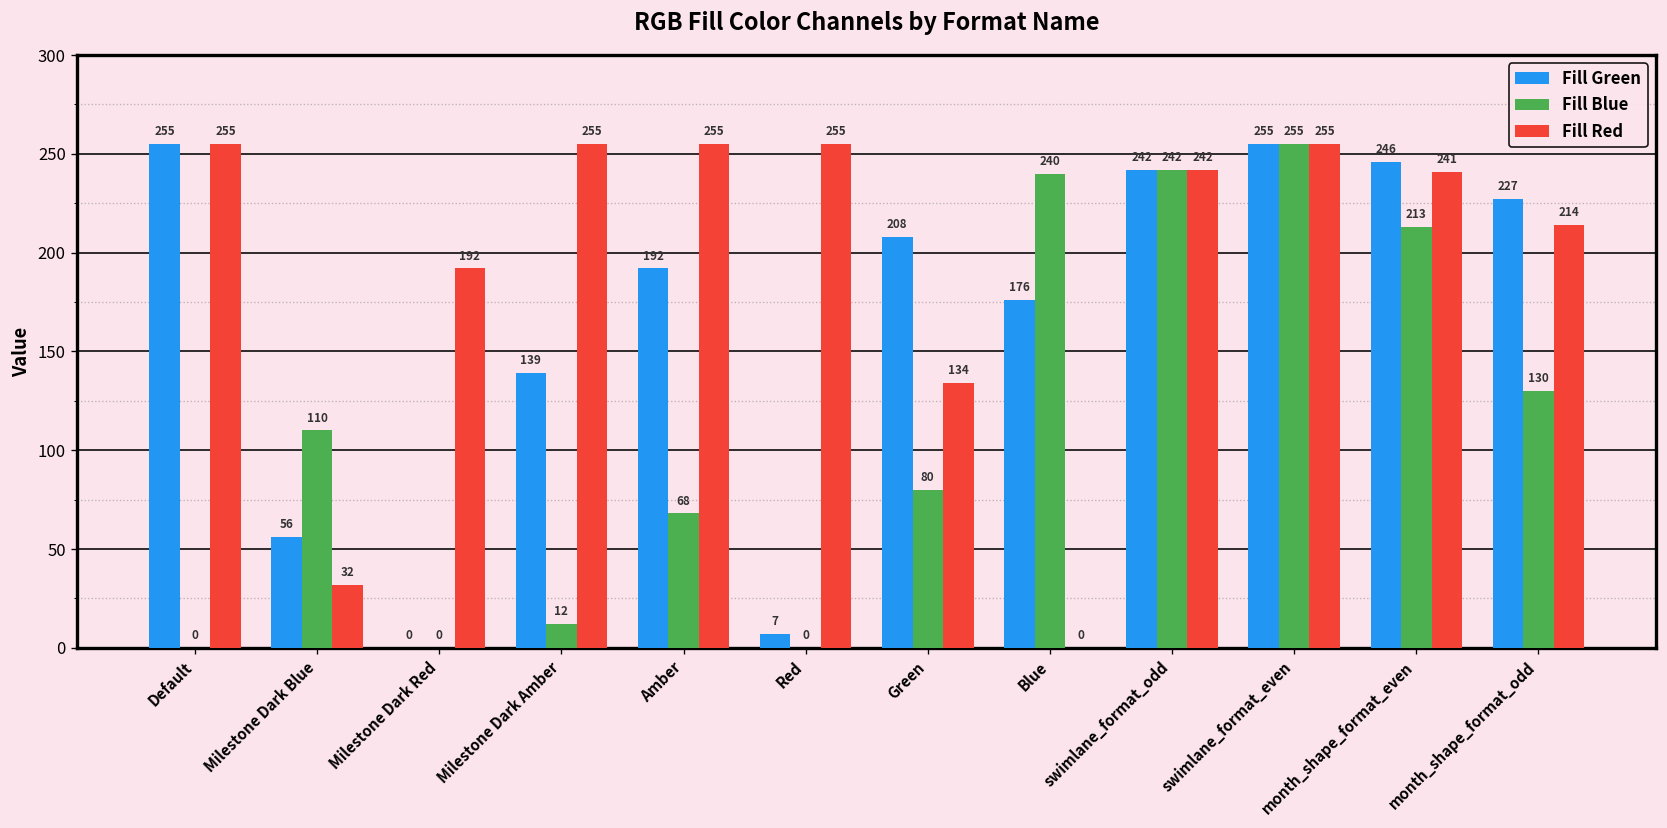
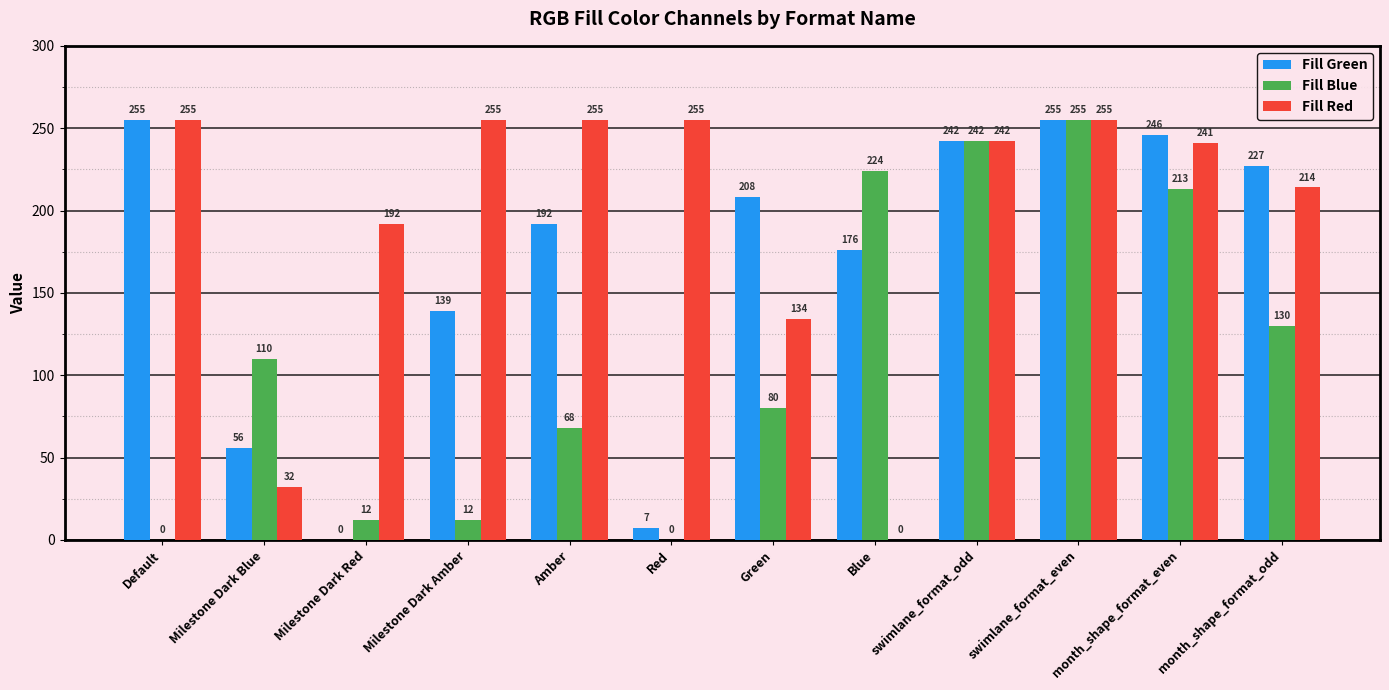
  {
    "Fill Green": {
      "Default": 255,
      "Milestone Dark Blue": 56,
      "Milestone Dark Red": 0,
      "Milestone Dark Amber": 139,
      "Amber": 192,
      "Red": 7,
      "Green": 208,
      "Blue": 176,
      "swimlane_format_odd": 242,
      "swimlane_format_even": 255,
      "month_shape_format_even": 246,
      "month_shape_format_odd": 227
    },
    "Fill Blue": {
      "Default": 0,
      "Milestone Dark Blue": 110,
-     "Milestone Dark Red": 0,
+     "Milestone Dark Red": 12,
      "Milestone Dark Amber": 12,
      "Amber": 68,
      "Red": 0,
      "Green": 80,
-     "Blue": 240,
+     "Blue": 224,
      "swimlane_format_odd": 242,
      "swimlane_format_even": 255,
      "month_shape_format_even": 213,
      "month_shape_format_odd": 130
    },
    "Fill Red": {
      "Default": 255,
      "Milestone Dark Blue": 32,
      "Milestone Dark Red": 192,
      "Milestone Dark Amber": 255,
      "Amber": 255,
      "Red": 255,
      "Green": 134,
      "Blue": 0,
      "swimlane_format_odd": 242,
      "swimlane_format_even": 255,
      "month_shape_format_even": 241,
      "month_shape_format_odd": 214
    }
  }
